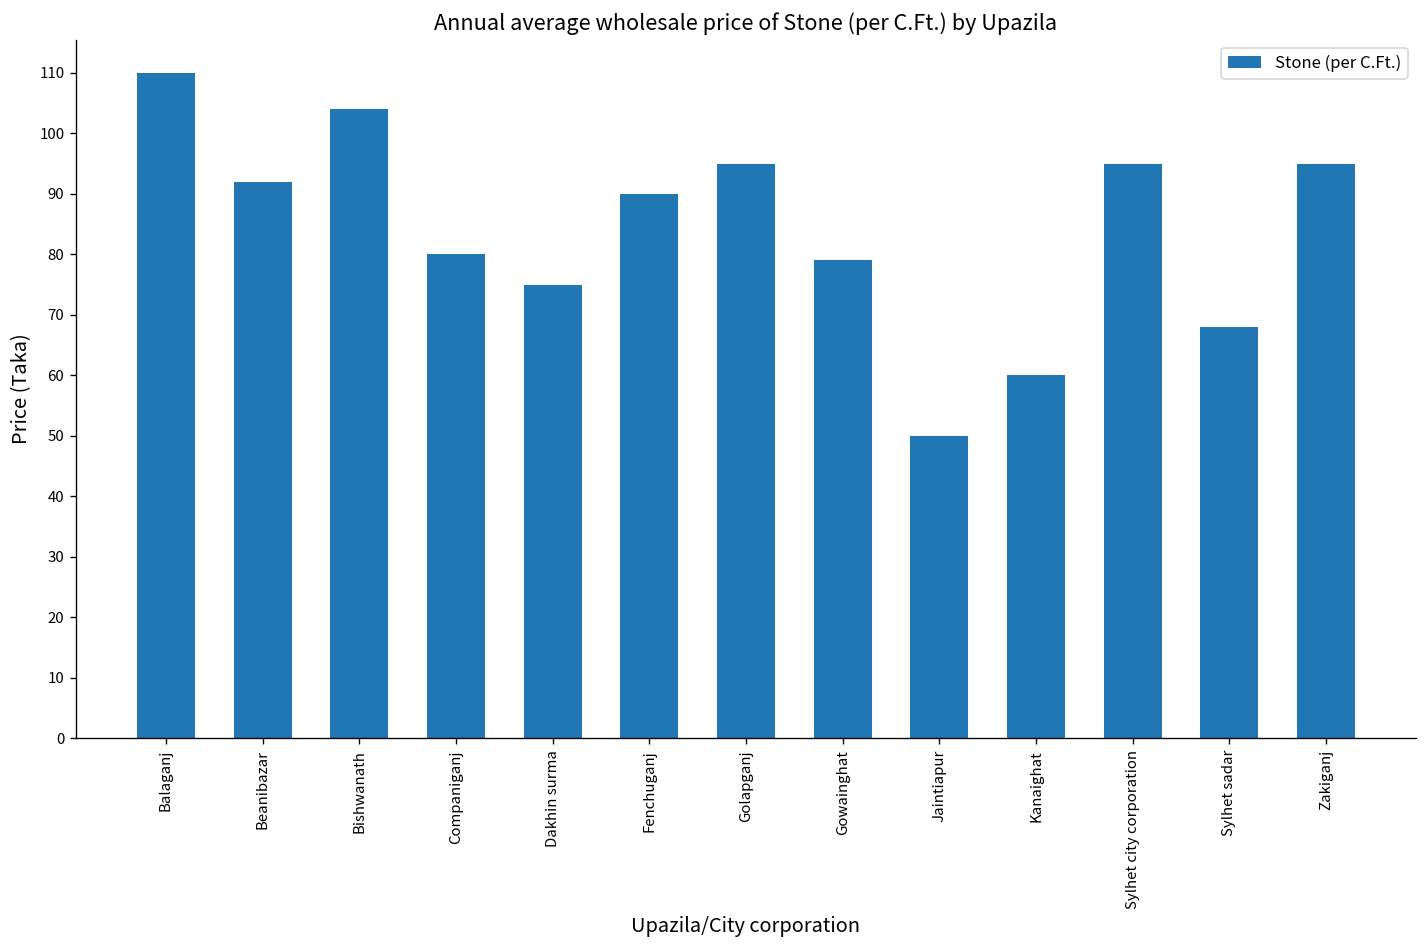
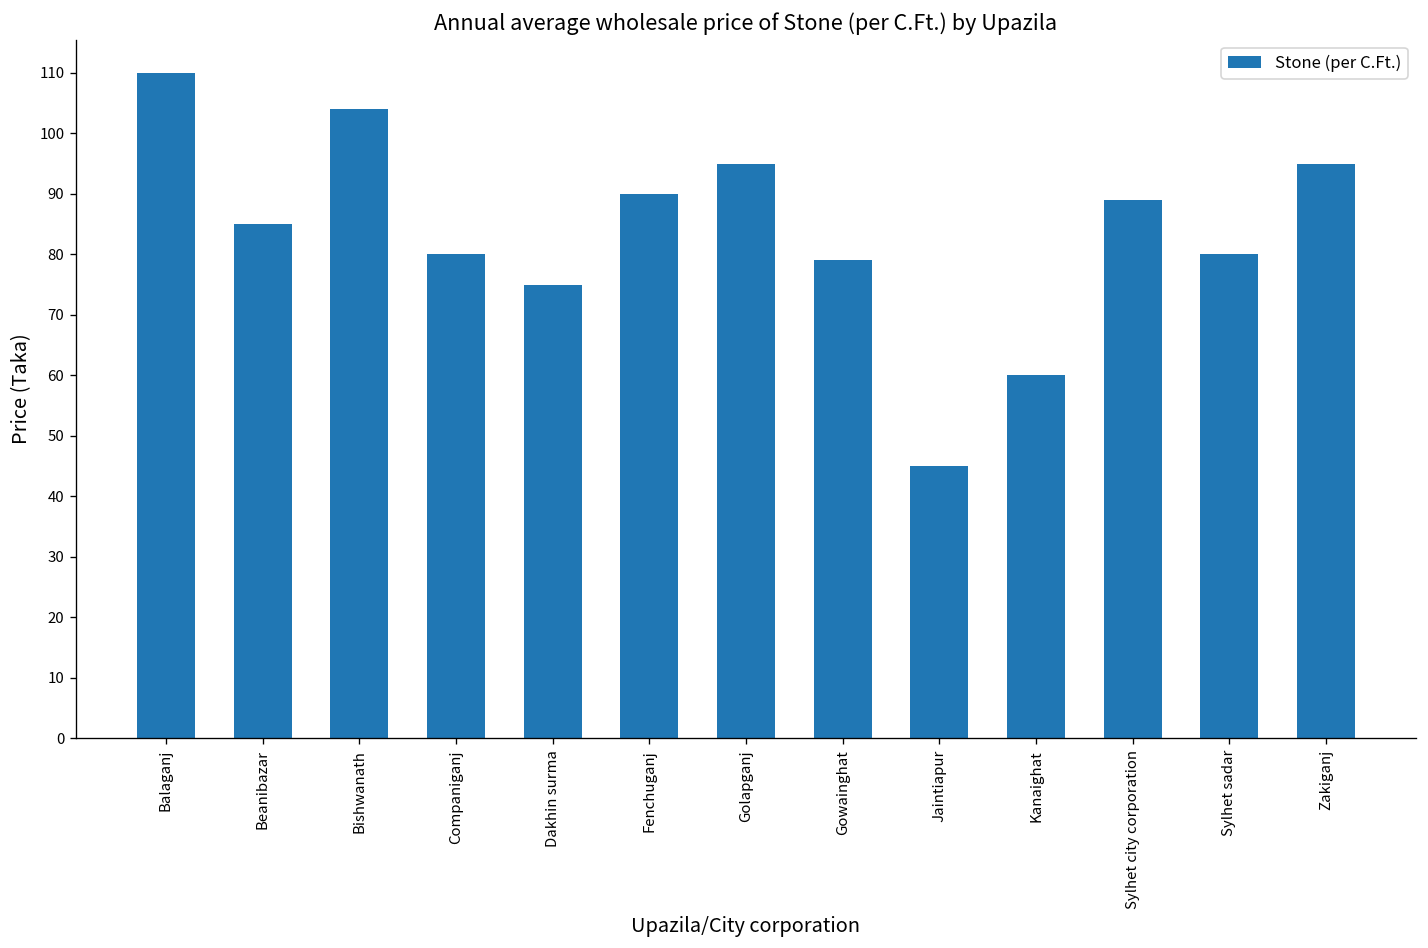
  {
    "Balaganj": 110,
-   "Beanibazar": 92,
+   "Beanibazar": 85,
    "Bishwanath": 104,
    "Companiganj": 80,
    "Dakhin surma": 75,
    "Fenchuganj": 90,
    "Golapganj": 95,
    "Gowainghat": 79,
-   "Jaintiapur": 50,
+   "Jaintiapur": 45,
    "Kanaighat": 60,
-   "Sylhet city corporation": 95,
-   "Sylhet sadar": 68,
+   "Sylhet city corporation": 89,
+   "Sylhet sadar": 80,
    "Zakiganj": 95
  }
